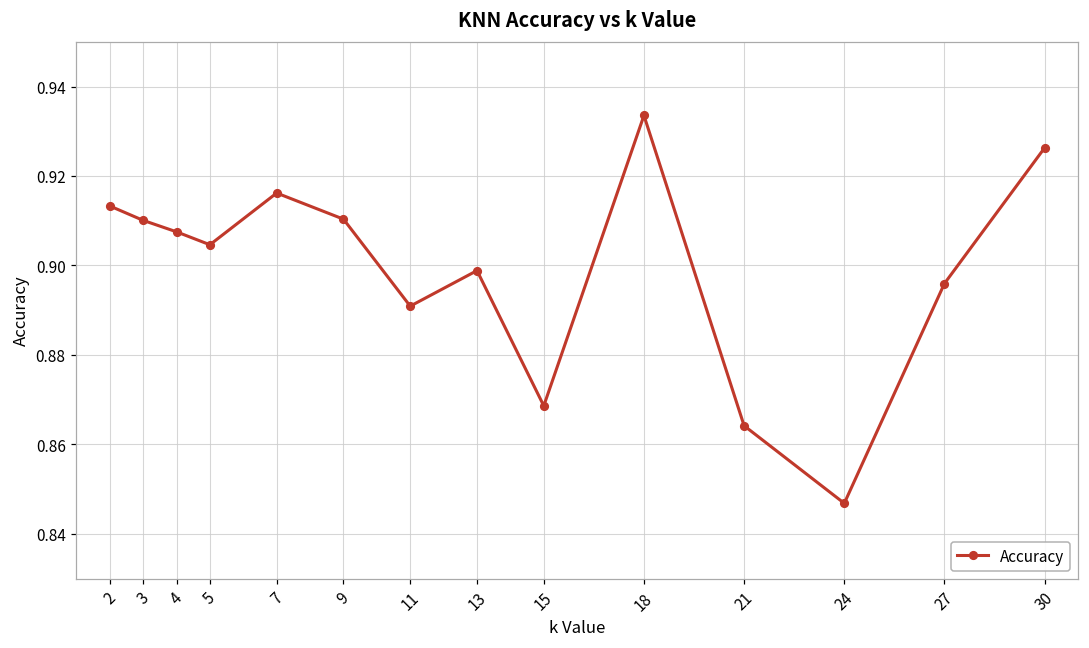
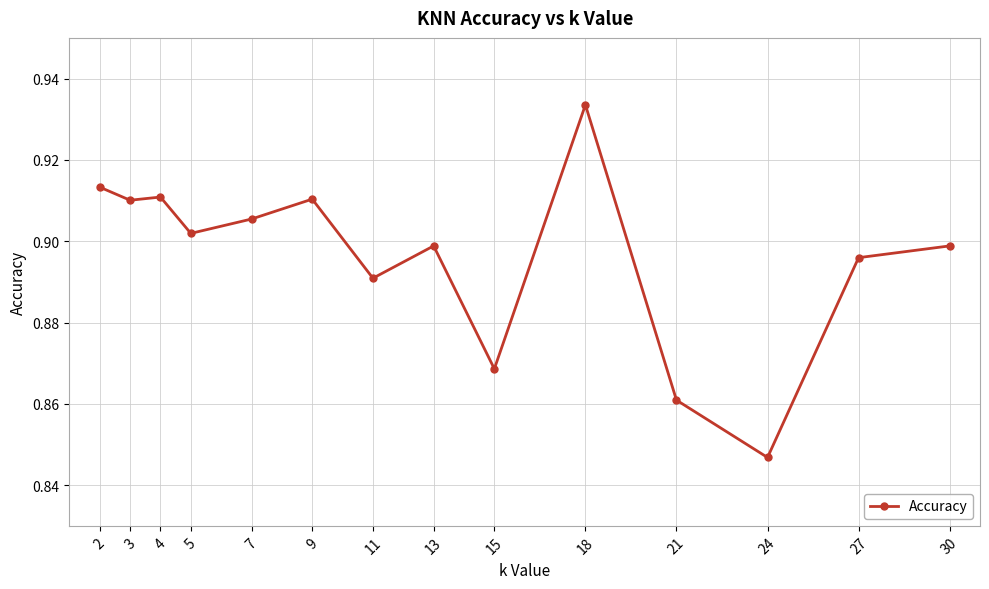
  {
    "2": 0.913,
    "3": 0.910,
-   "4": 0.908,
-   "5": 0.905,
-   "7": 0.916,
+   "4": 0.911,
+   "5": 0.902,
+   "7": 0.905,
    "9": 0.910,
    "11": 0.891,
    "13": 0.899,
    "15": 0.869,
    "18": 0.934,
-   "21": 0.864,
+   "21": 0.861,
    "24": 0.847,
    "27": 0.896,
-   "30": 0.926
+   "30": 0.899
  }
